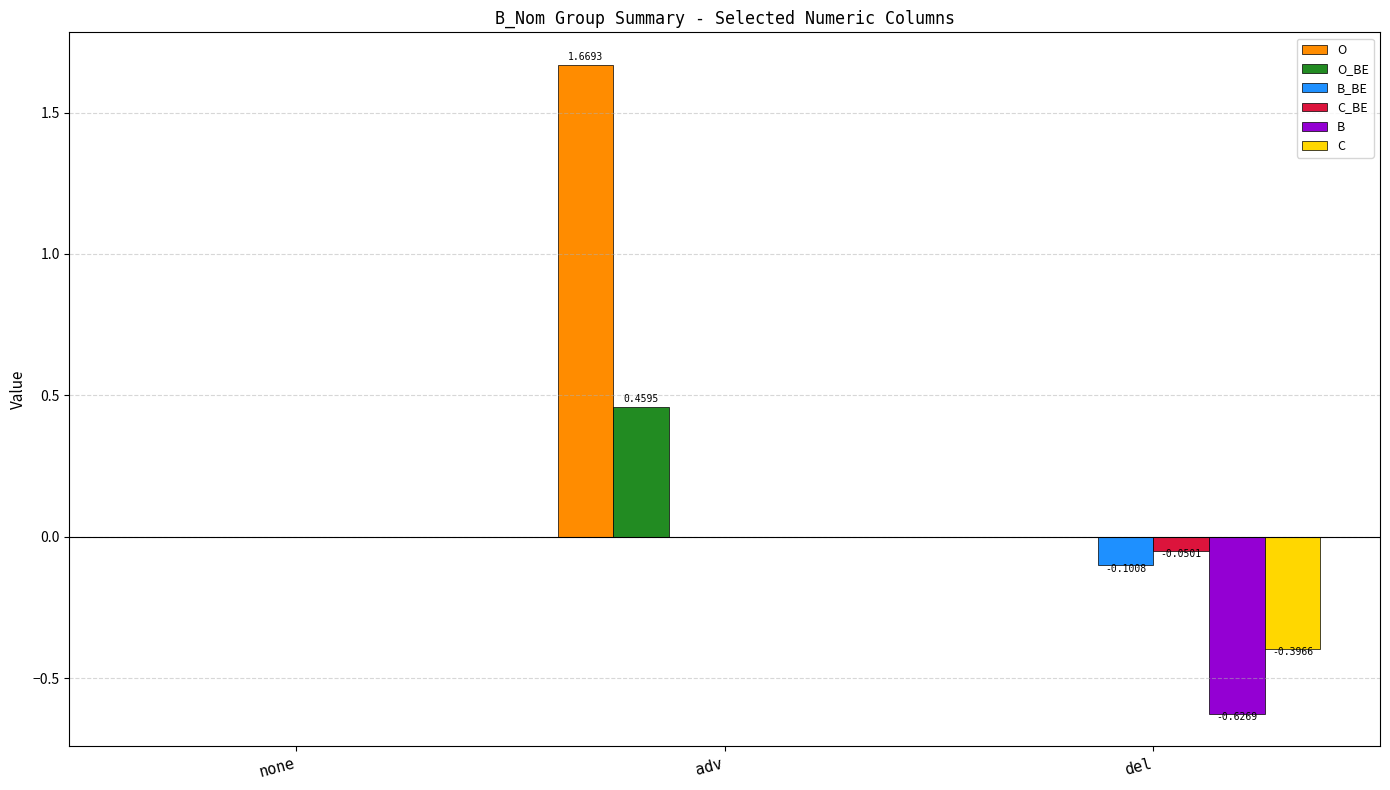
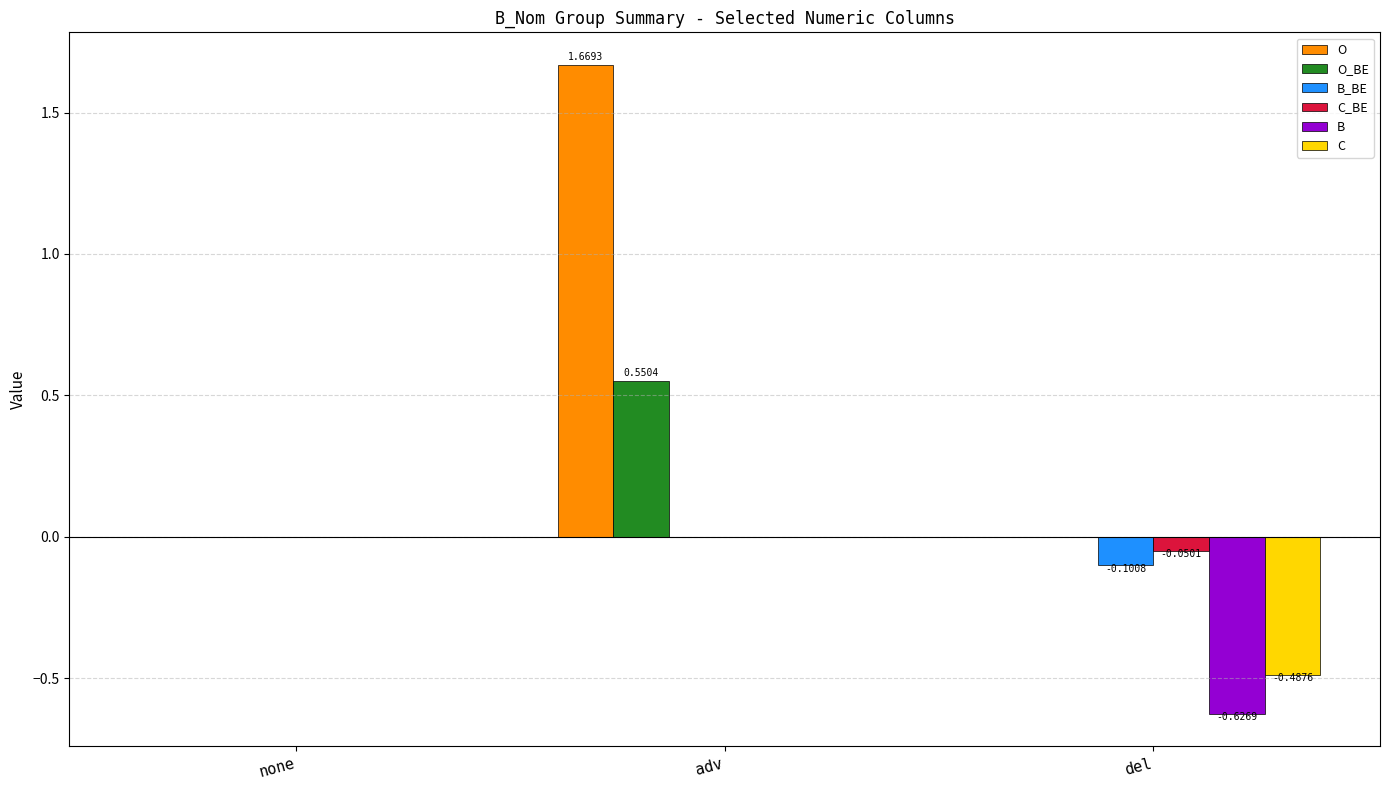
  {
    "O": {
      "adv": 1.6693
    },
    "O_BE": {
-     "adv": 0.4595
+     "adv": 0.5504
    },
    "B_BE": {
      "del": -0.1008
    },
    "C_BE": {
      "del": -0.0501
    },
    "B": {
      "del": -0.6269
    },
    "C": {
-     "del": -0.3966
+     "del": -0.4876
    }
  }
